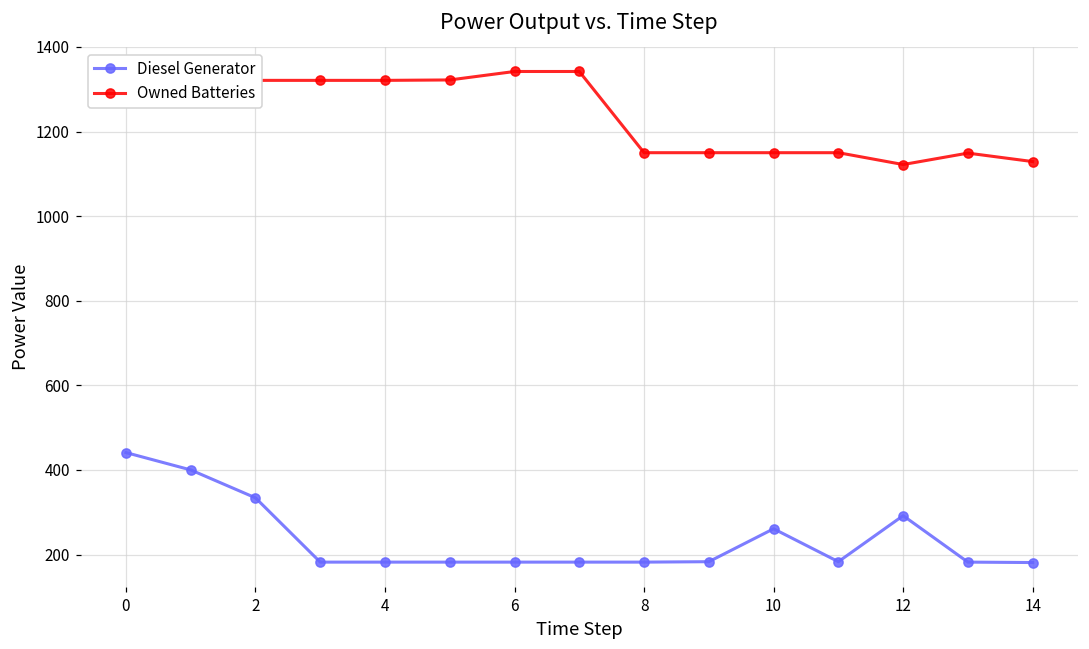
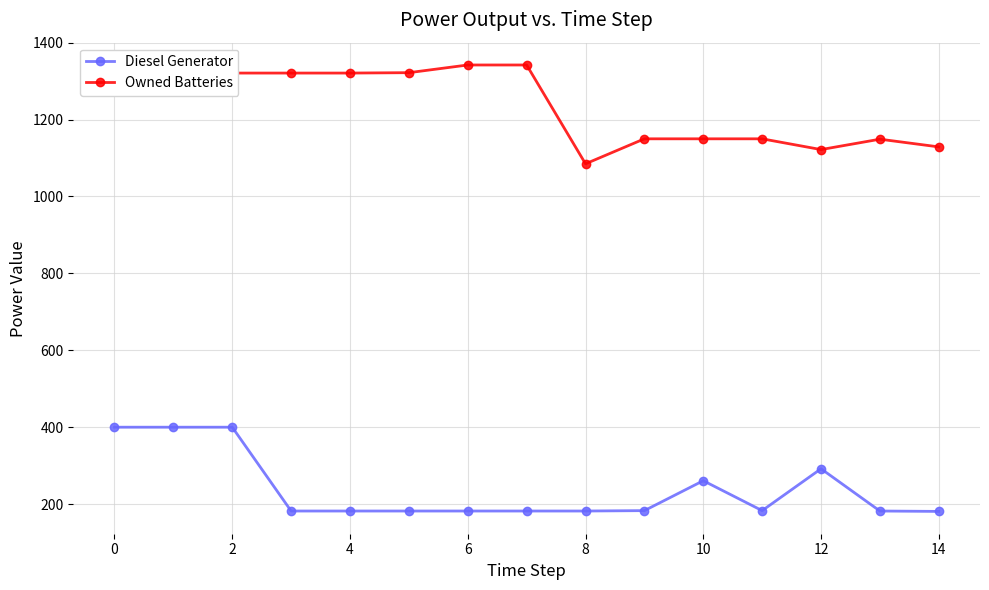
  {
    "Diesel Generator": {
-     "0": 440,
-     "2": 330,
+     "0": 400,
+     "2": 400,
      "4": 180,
      "6": 180,
      "8": 180,
      "10": 260,
      "12": 290,
      "14": 180
    },
    "Owned Batteries": {
      "4": 1320,
      "6": 1340,
-     "8": 1150,
+     "8": 1090,
      "10": 1150,
      "12": 1120,
      "14": 1130
    }
  }
